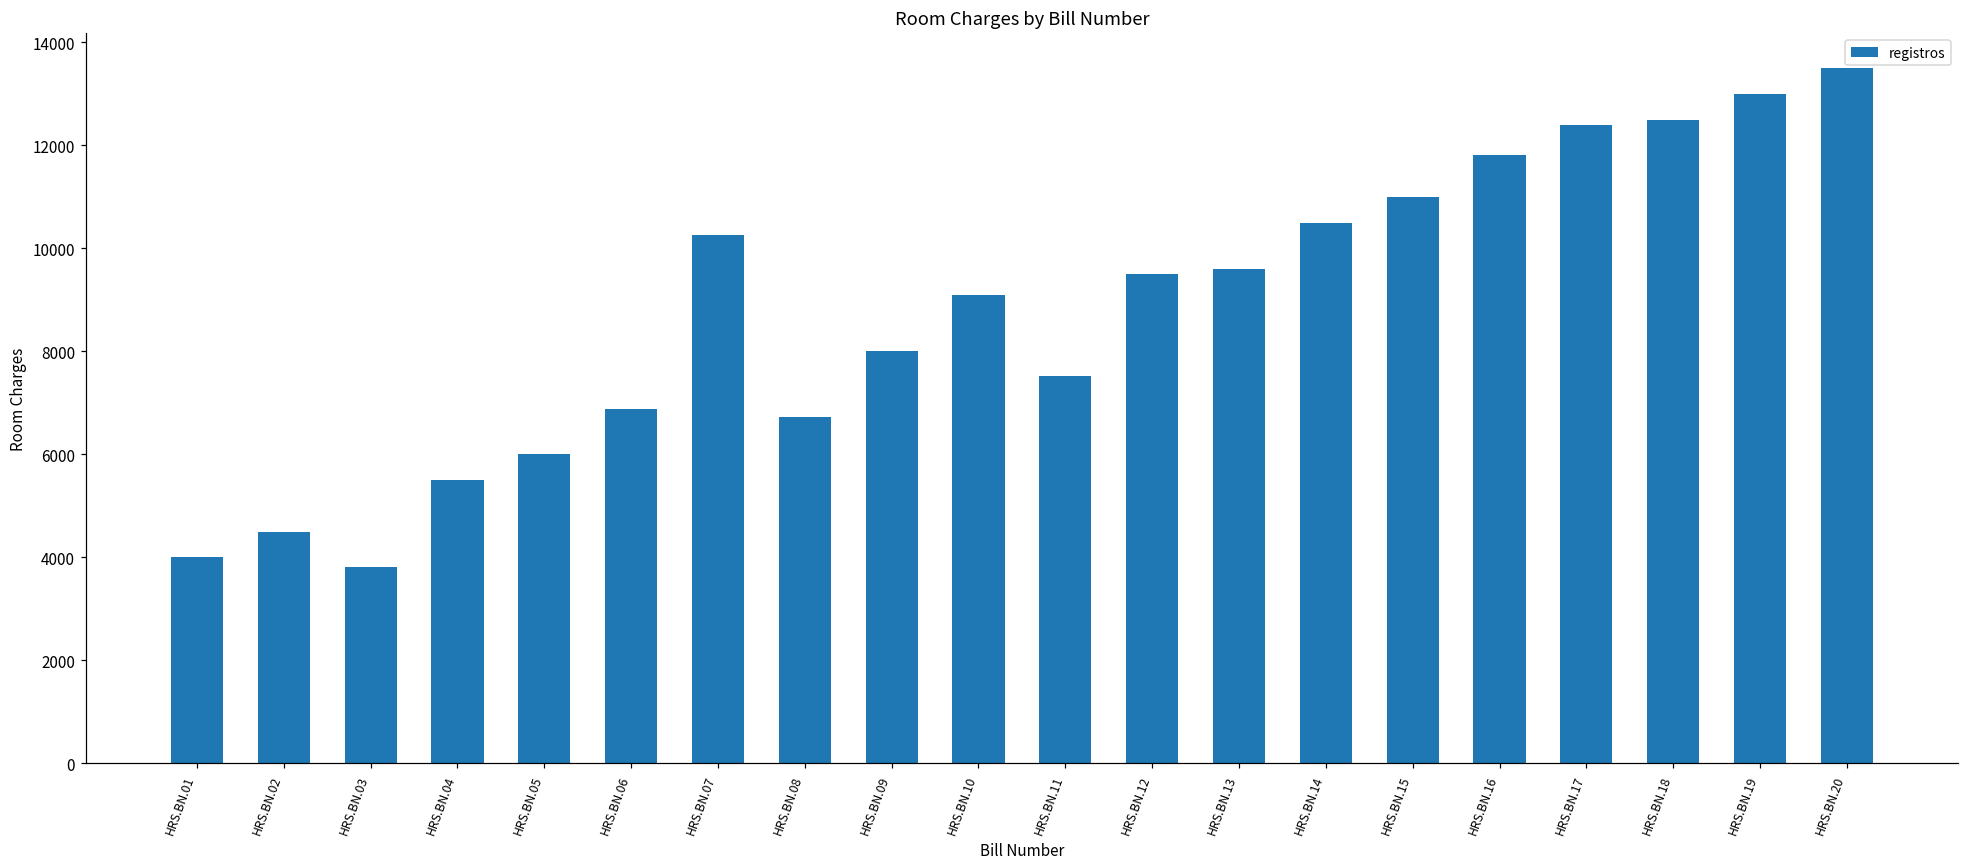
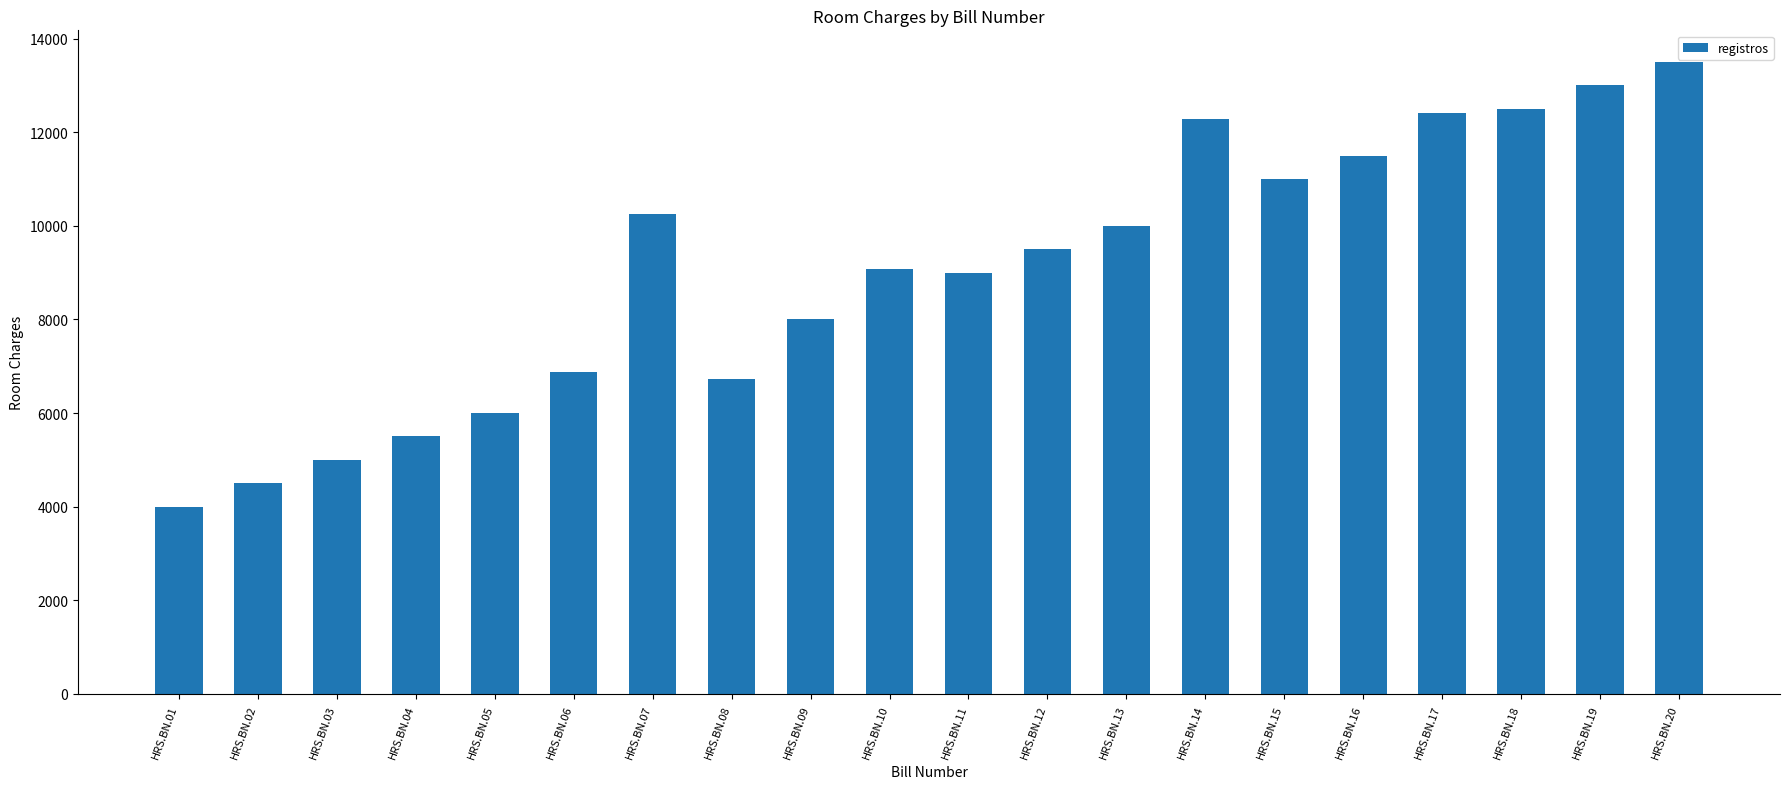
  {
    "HRS.BN.01": 4000,
    "HRS.BN.02": 4500,
-   "HRS.BN.03": 3800,
+   "HRS.BN.03": 5000,
    "HRS.BN.04": 5500,
    "HRS.BN.05": 6000,
    "HRS.BN.06": 6900,
    "HRS.BN.07": 10300,
    "HRS.BN.08": 6700,
    "HRS.BN.09": 8000,
    "HRS.BN.10": 9100,
-   "HRS.BN.11": 7500,
+   "HRS.BN.11": 9000,
    "HRS.BN.12": 9500,
-   "HRS.BN.13": 9600,
-   "HRS.BN.14": 10500,
+   "HRS.BN.13": 10000,
+   "HRS.BN.14": 12300,
    "HRS.BN.15": 11000,
-   "HRS.BN.16": 11800,
+   "HRS.BN.16": 11500,
    "HRS.BN.17": 12400,
    "HRS.BN.18": 12500,
    "HRS.BN.19": 13000,
    "HRS.BN.20": 13500
  }
